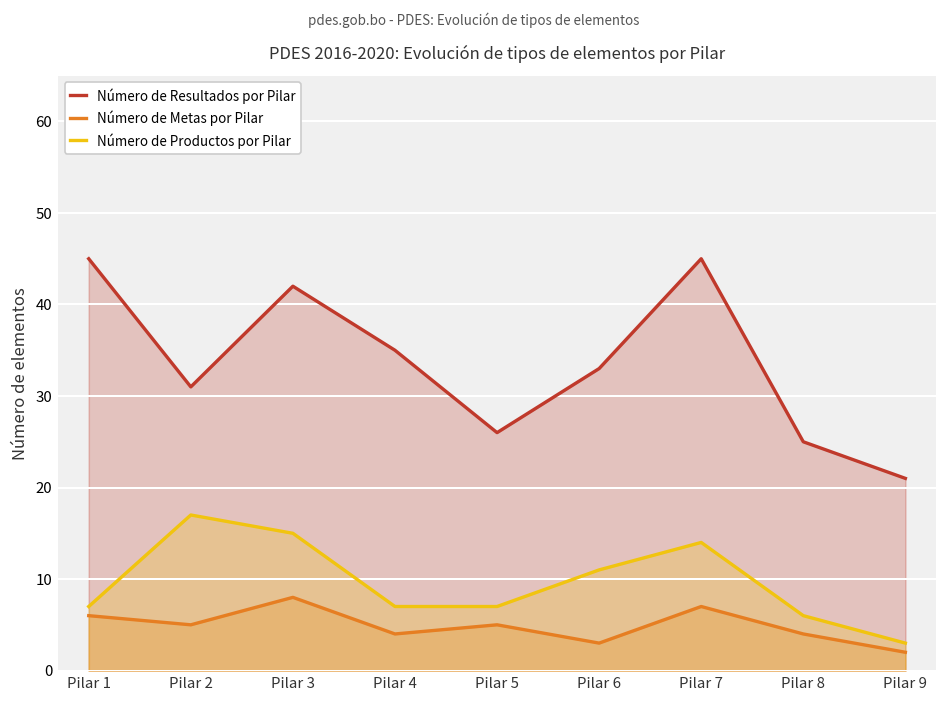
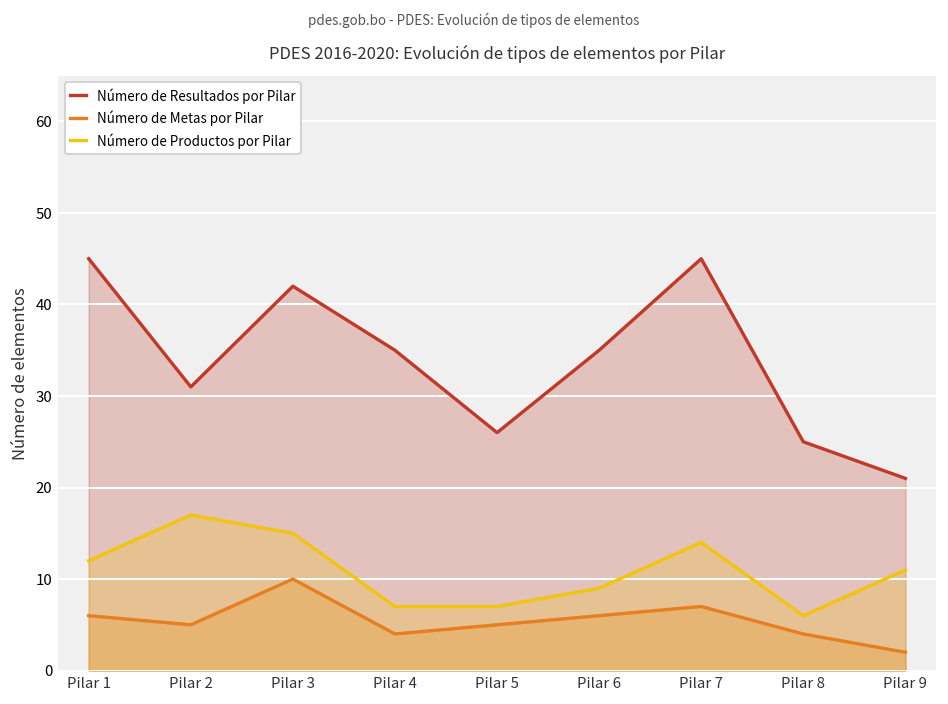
  {
    "Número de Resultados por Pilar": {
      "Pilar 1": 45,
      "Pilar 2": 31,
      "Pilar 3": 42,
      "Pilar 4": 35,
      "Pilar 5": 26,
-     "Pilar 6": 33,
+     "Pilar 6": 35,
      "Pilar 7": 45,
      "Pilar 8": 25,
      "Pilar 9": 21
    },
    "Número de Metas por Pilar": {
      "Pilar 1": 6,
      "Pilar 2": 5,
-     "Pilar 3": 8,
+     "Pilar 3": 10,
      "Pilar 4": 4,
      "Pilar 5": 5,
-     "Pilar 6": 3,
+     "Pilar 6": 6,
      "Pilar 7": 7,
      "Pilar 8": 4,
      "Pilar 9": 2
    },
    "Número de Productos por Pilar": {
-     "Pilar 1": 7,
+     "Pilar 1": 12,
      "Pilar 2": 17,
      "Pilar 3": 15,
      "Pilar 4": 7,
      "Pilar 5": 7,
-     "Pilar 6": 11,
+     "Pilar 6": 9,
      "Pilar 7": 14,
      "Pilar 8": 6,
-     "Pilar 9": 3
+     "Pilar 9": 11
    }
  }
